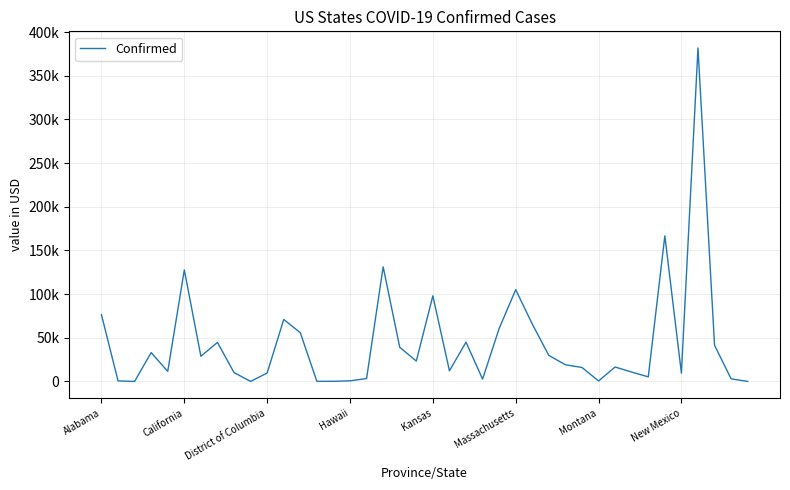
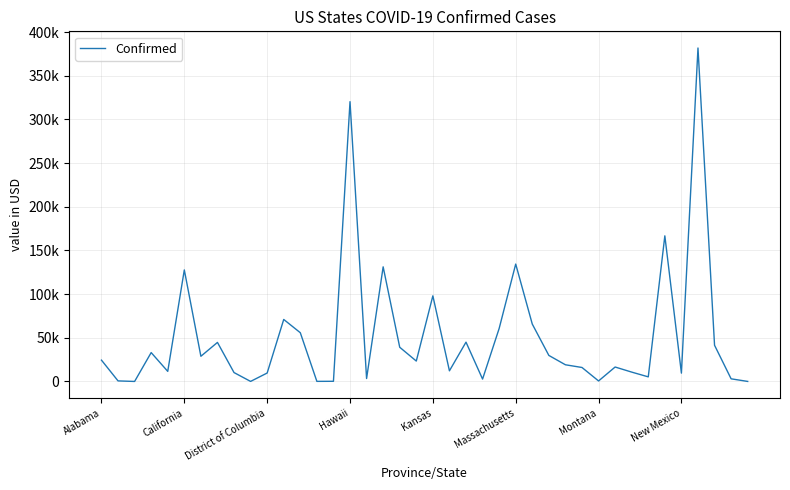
  {
-   "Alabama": 80000,
+   "Alabama": 20000,
    "California": 130000,
    "District of Columbia": 10000,
-   "Hawaii": 0,
+   "Hawaii": 320000,
    "Kansas": 100000,
-   "Massachusetts": 110000,
+   "Massachusetts": 130000,
    "Montana": 0,
    "New Mexico": 10000
  }
